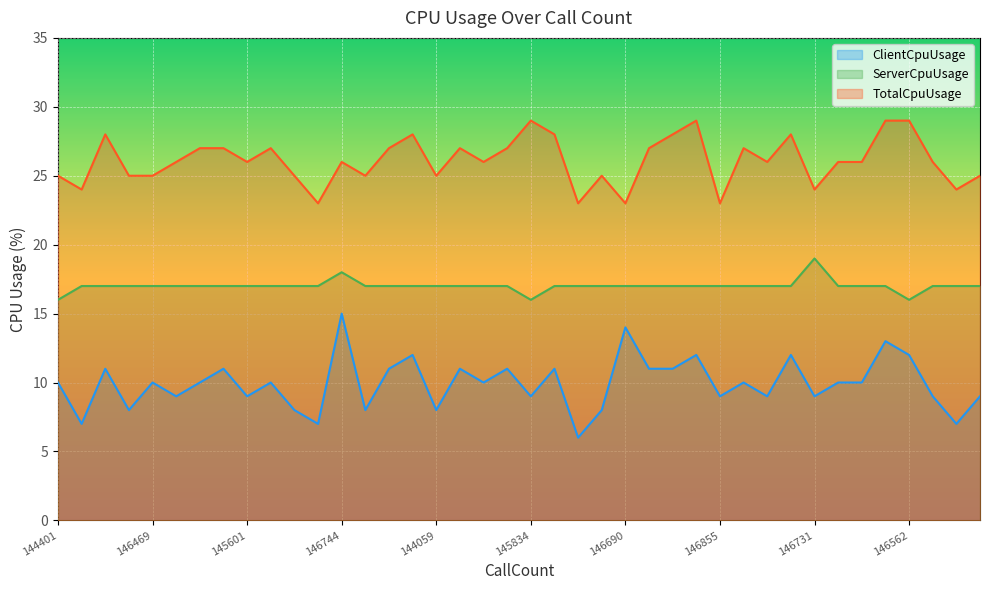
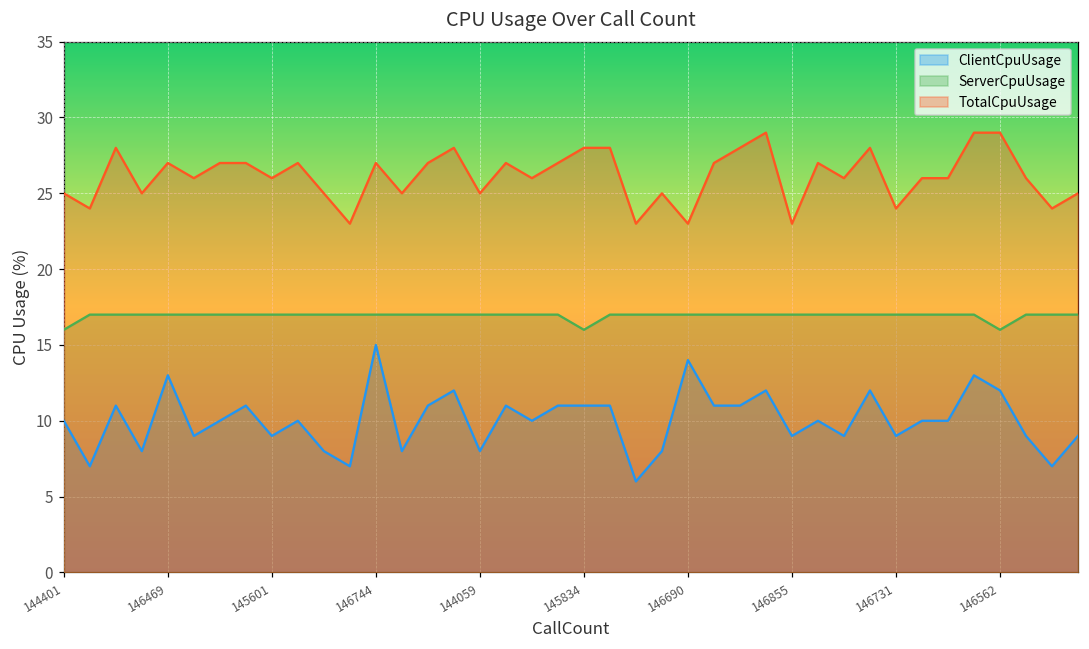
  {
    "ClientCpuUsage": {
      "144401": 10,
-     "146469": 10,
+     "146469": 13,
      "145601": 9,
      "146744": 15,
      "144059": 8,
-     "145834": 9,
+     "145834": 11,
      "146690": 14,
      "146855": 9,
      "146731": 9,
      "146562": 12
    },
    "ServerCpuUsage": {
      "144401": 16,
      "146469": 17,
      "145601": 17,
-     "146744": 18,
+     "146744": 17,
      "144059": 17,
      "145834": 16,
      "146690": 17,
      "146855": 17,
-     "146731": 19,
+     "146731": 17,
      "146562": 16
    },
    "TotalCpuUsage": {
      "144401": 25,
-     "146469": 25,
+     "146469": 27,
      "145601": 26,
-     "146744": 26,
+     "146744": 27,
      "144059": 25,
-     "145834": 29,
+     "145834": 28,
      "146690": 23,
      "146855": 23,
      "146731": 24,
      "146562": 29
    }
  }
